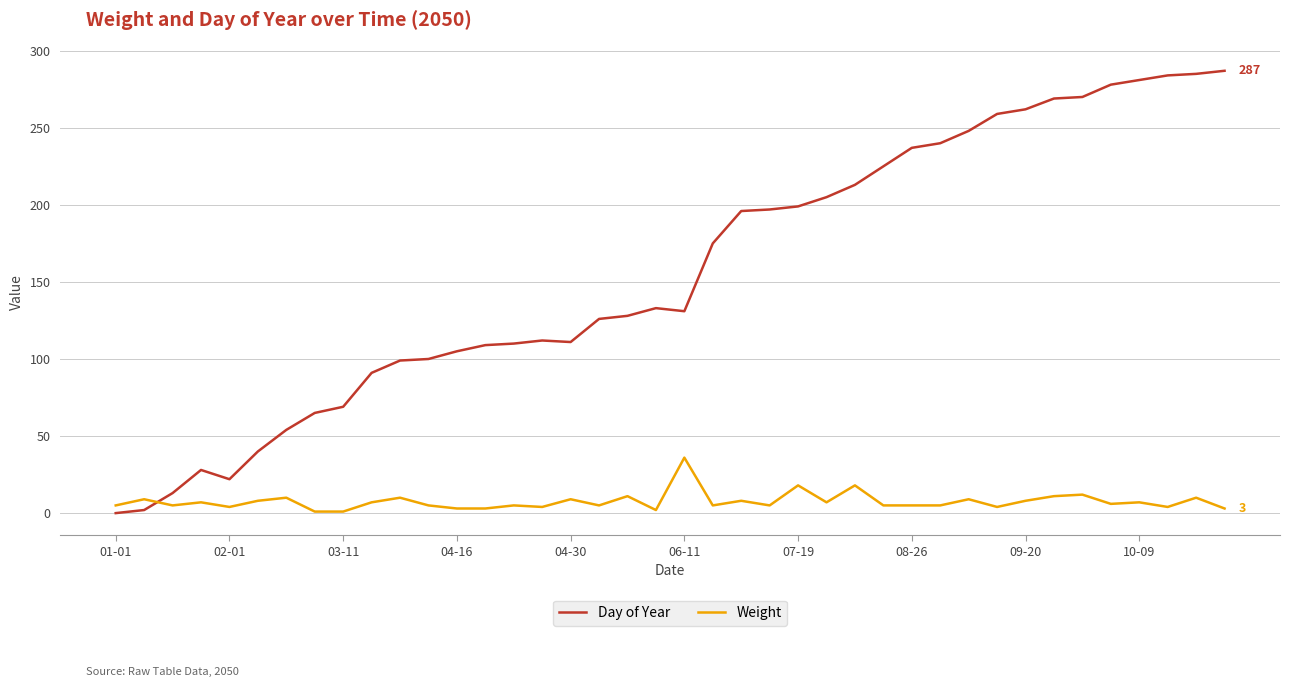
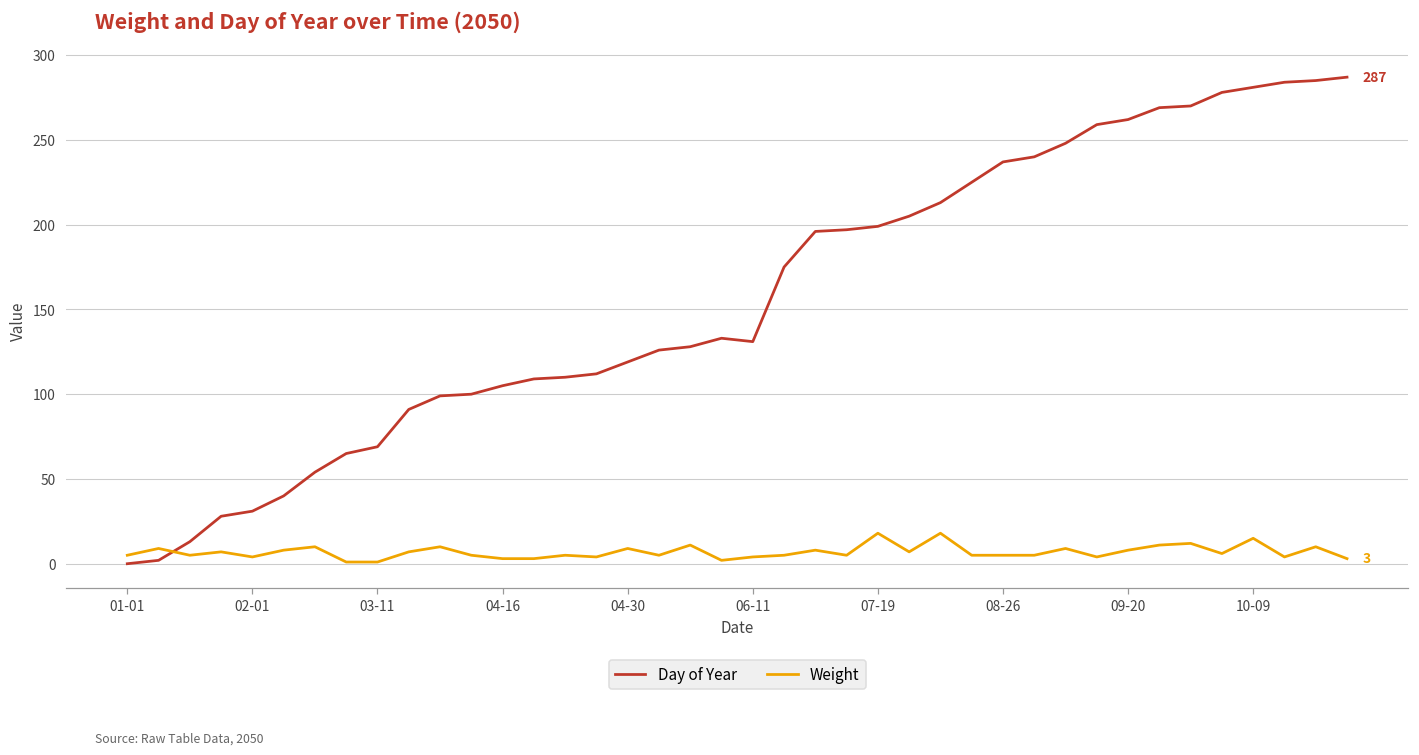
  {
    "Day of Year": {
      "01-01": 0,
-     "02-01": 22,
+     "02-01": 31,
      "03-11": 69,
      "04-16": 105,
-     "04-30": 111,
+     "04-30": 119,
      "06-11": 131,
      "07-19": 199,
      "08-26": 237,
      "09-20": 262,
      "10-09": 281
    },
    "Weight": {
      "01-01": 5,
      "02-01": 4,
      "03-11": 1,
      "04-16": 3,
      "04-30": 9,
-     "06-11": 36,
+     "06-11": 4,
      "07-19": 18,
      "08-26": 5,
      "09-20": 8,
-     "10-09": 7
+     "10-09": 15
    }
  }
